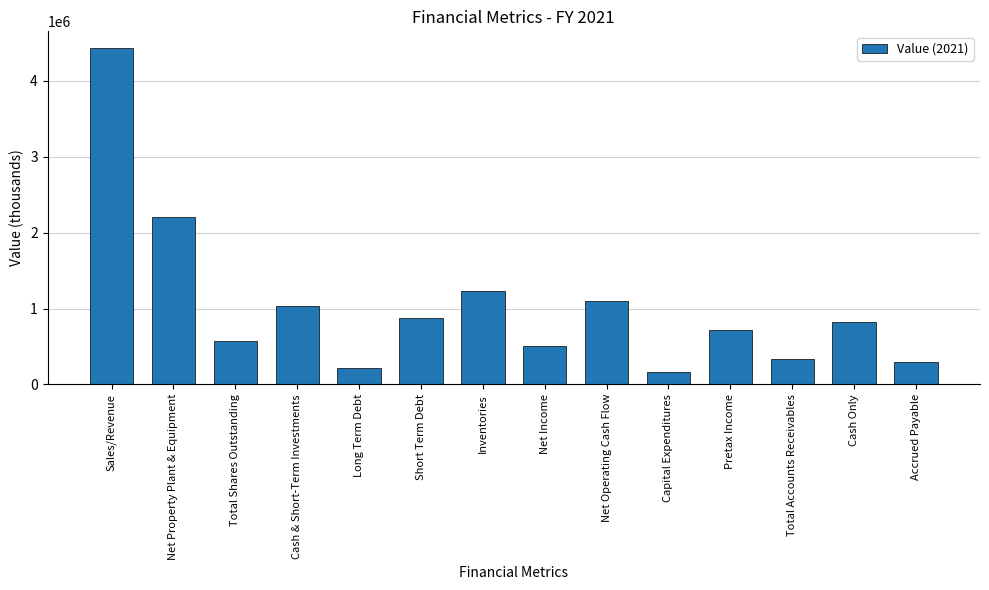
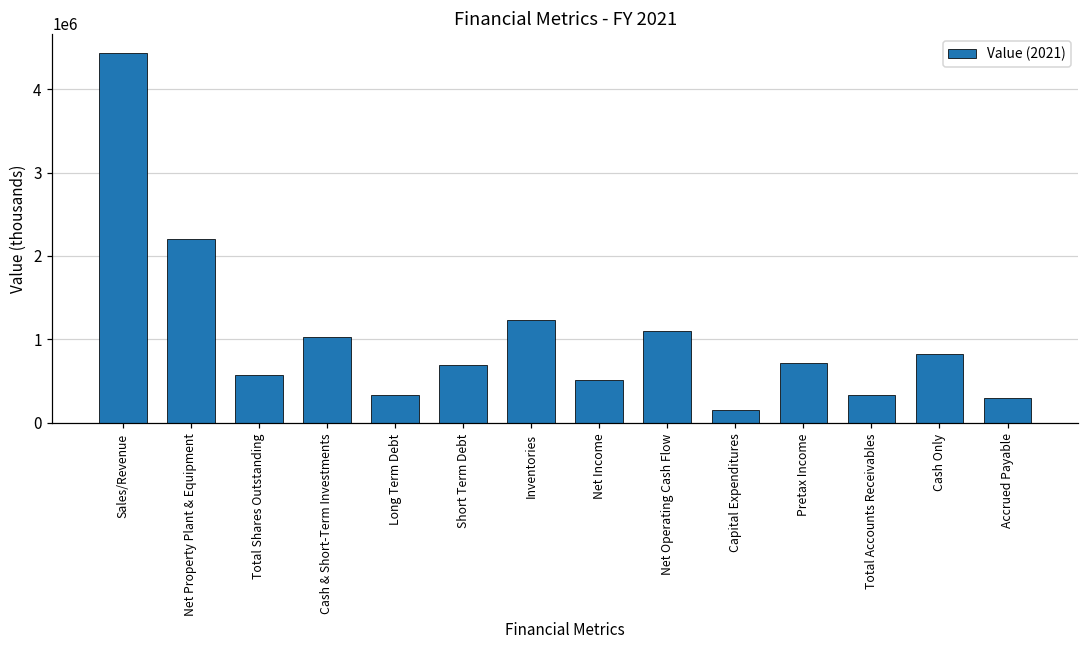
  {
    "Sales/Revenue": 4400000,
    "Net Property Plant & Equipment": 2200000,
    "Total Shares Outstanding": 600000,
    "Cash & Short-Term Investments": 1000000,
-   "Long Term Debt": 200000,
-   "Short Term Debt": 900000,
+   "Long Term Debt": 300000,
+   "Short Term Debt": 700000,
    "Inventories": 1200000,
    "Net Income": 500000,
    "Net Operating Cash Flow": 1100000,
    "Capital Expenditures": 200000,
    "Pretax Income": 700000,
    "Total Accounts Receivables": 300000,
    "Cash Only": 800000,
    "Accrued Payable": 300000
  }
